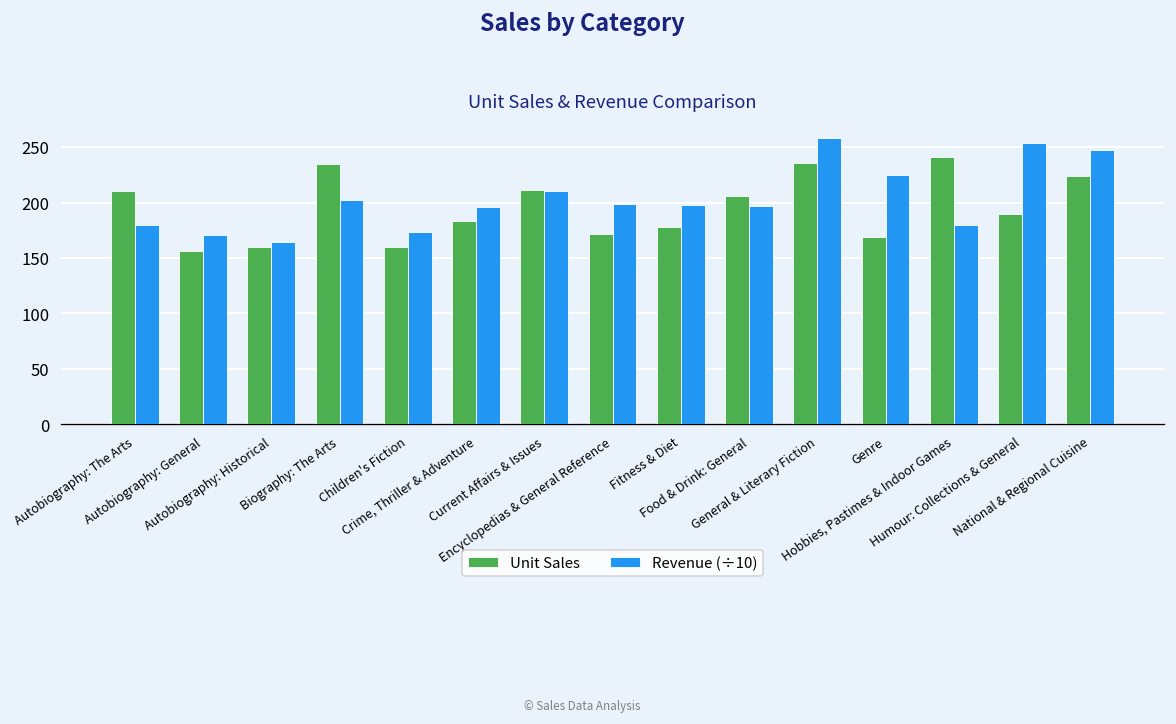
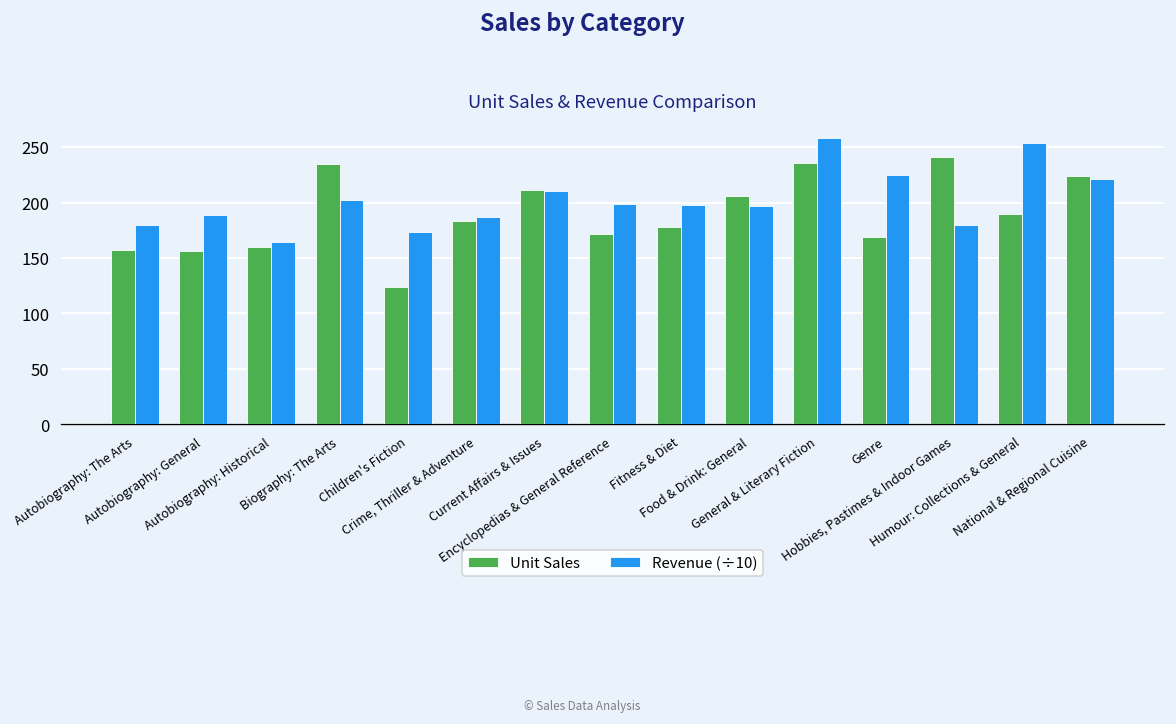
  {
    "Unit Sales": {
-     "Autobiography: The Arts": 210,
+     "Autobiography: The Arts": 160,
      "Autobiography: General": 160,
      "Autobiography: Historical": 160,
      "Biography: The Arts": 240,
-     "Children's Fiction": 160,
+     "Children's Fiction": 120,
      "Crime, Thriller & Adventure": 180,
      "Current Affairs & Issues": 210,
      "Encyclopedias & General Reference": 170,
      "Fitness & Diet": 180,
      "Food & Drink: General": 210,
      "General & Literary Fiction": 240,
      "Genre": 170,
      "Hobbies, Pastimes & Indoor Games": 240,
      "Humour: Collections & General": 190,
      "National & Regional Cuisine": 220
    },
    "Revenue (÷10)": {
      "Autobiography: The Arts": 180,
-     "Autobiography: General": 170,
+     "Autobiography: General": 190,
      "Autobiography: Historical": 160,
      "Biography: The Arts": 200,
      "Children's Fiction": 170,
-     "Crime, Thriller & Adventure": 200,
+     "Crime, Thriller & Adventure": 190,
      "Current Affairs & Issues": 210,
      "Encyclopedias & General Reference": 200,
      "Fitness & Diet": 200,
      "Food & Drink: General": 200,
      "General & Literary Fiction": 260,
      "Genre": 220,
      "Hobbies, Pastimes & Indoor Games": 180,
      "Humour: Collections & General": 250,
-     "National & Regional Cuisine": 250
+     "National & Regional Cuisine": 220
    }
  }
